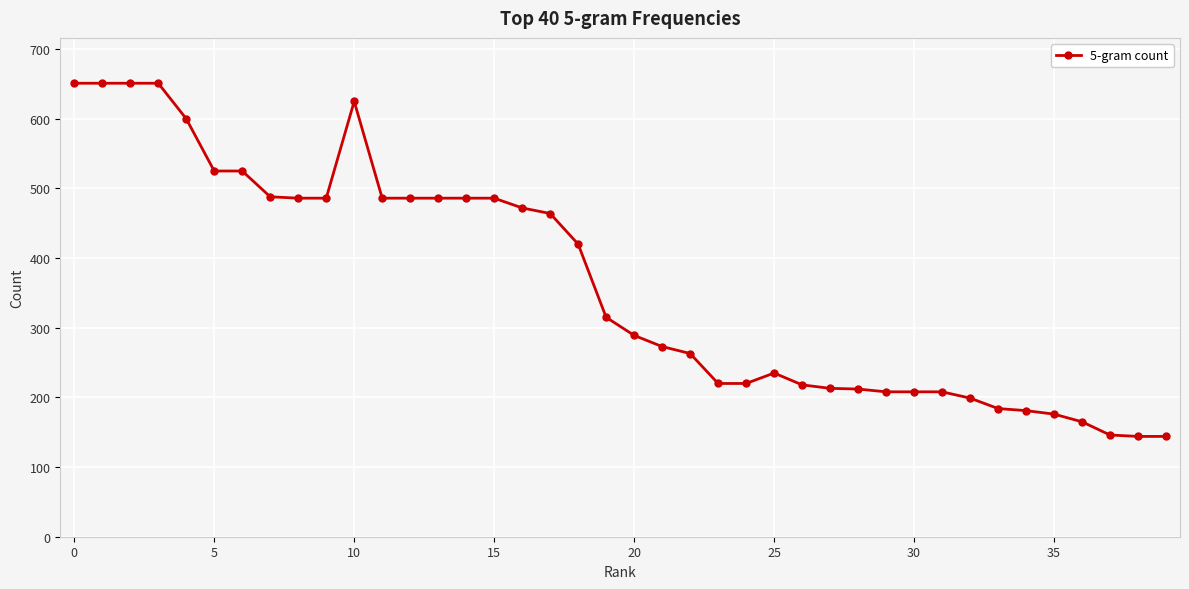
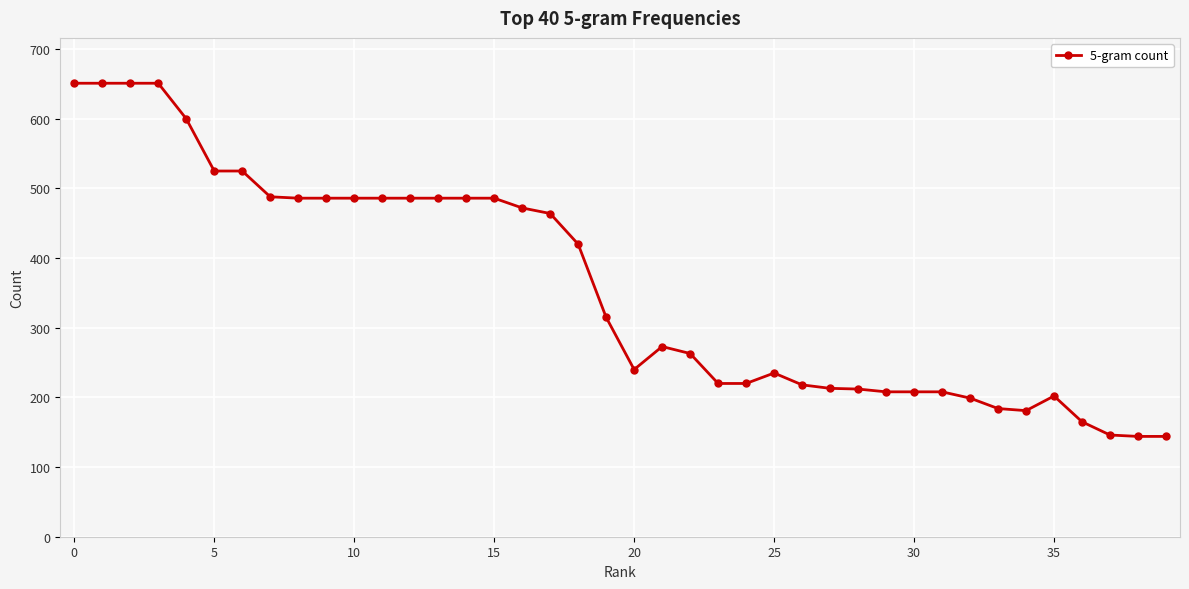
  {
    "0": 650,
    "5": 530,
-   "10": 630,
+   "10": 490,
    "15": 490,
-   "20": 290,
+   "20": 240,
    "25": 240,
    "30": 210,
-   "35": 180
+   "35": 200
  }
